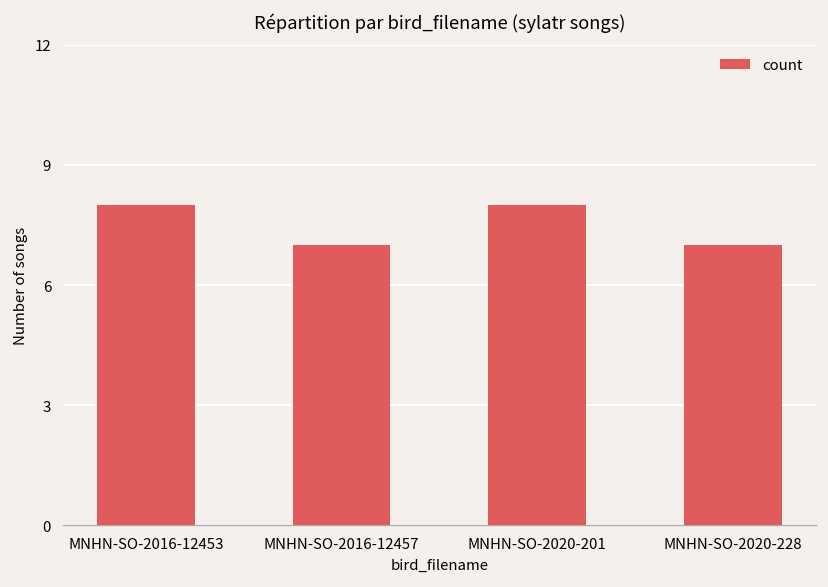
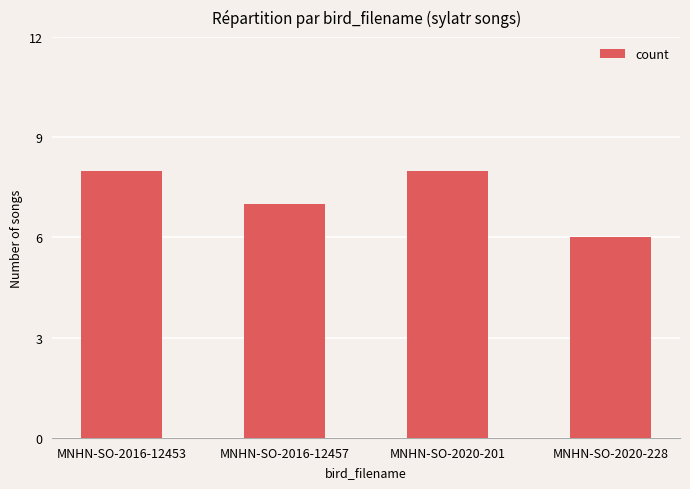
  {
    "MNHN-SO-2016-12453": 8,
    "MNHN-SO-2016-12457": 7,
    "MNHN-SO-2020-201": 8,
-   "MNHN-SO-2020-228": 7
+   "MNHN-SO-2020-228": 6
  }
